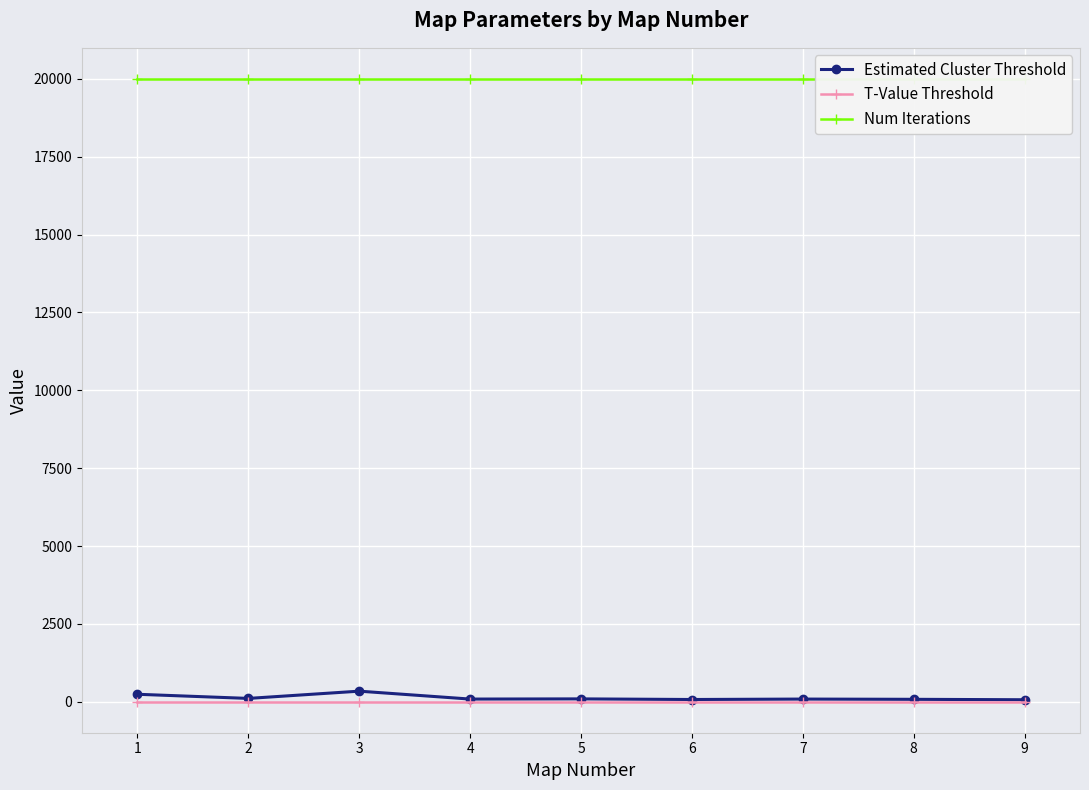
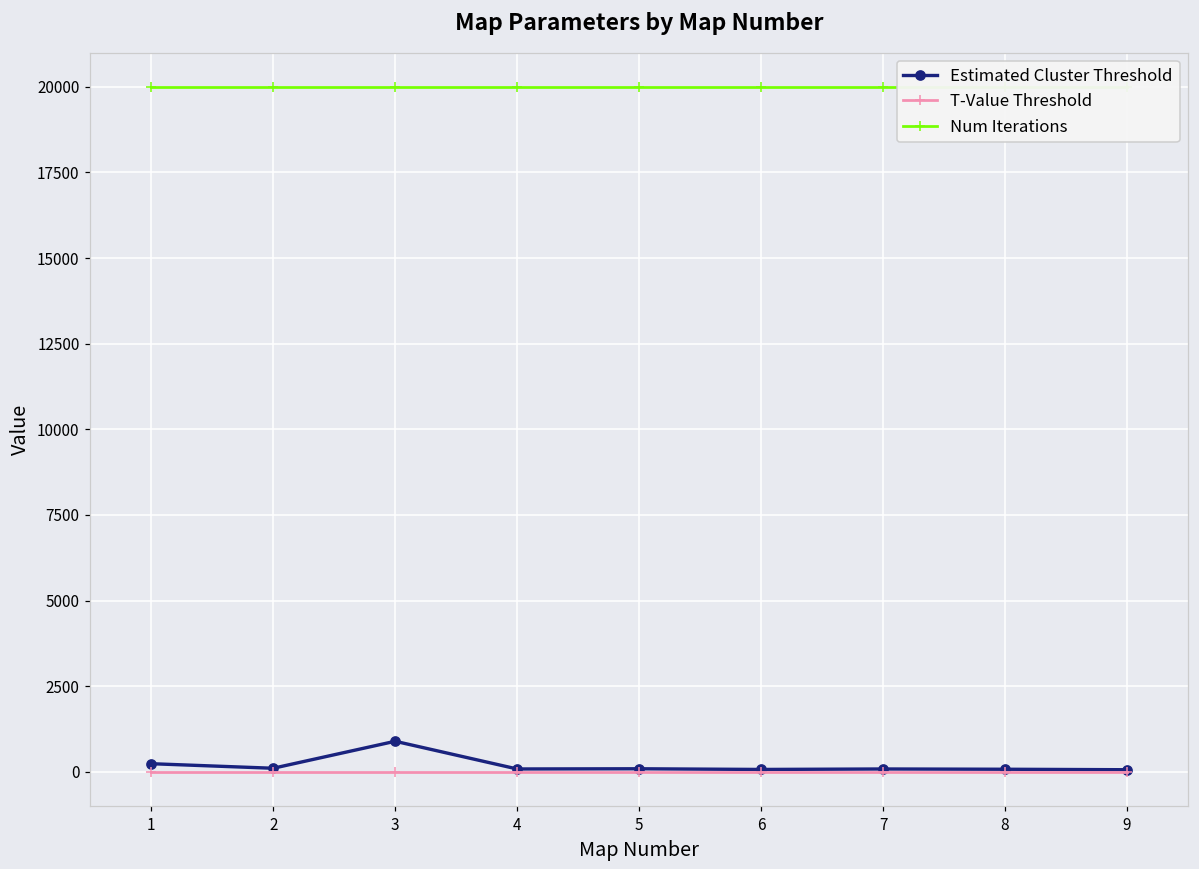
  {
    "Estimated Cluster Threshold": {
      "1": 200,
      "2": 100,
-     "3": 300,
+     "3": 900,
      "5": 100
    },
    "T-Value Threshold": {
      "1": 0,
      "2": 0,
      "3": 0,
      "5": 0
    },
    "Num Iterations": {
      "1": 20000,
      "2": 20000,
      "3": 20000,
      "4": 20000,
      "5": 20000,
      "6": 20000,
      "7": 20000
    }
  }
